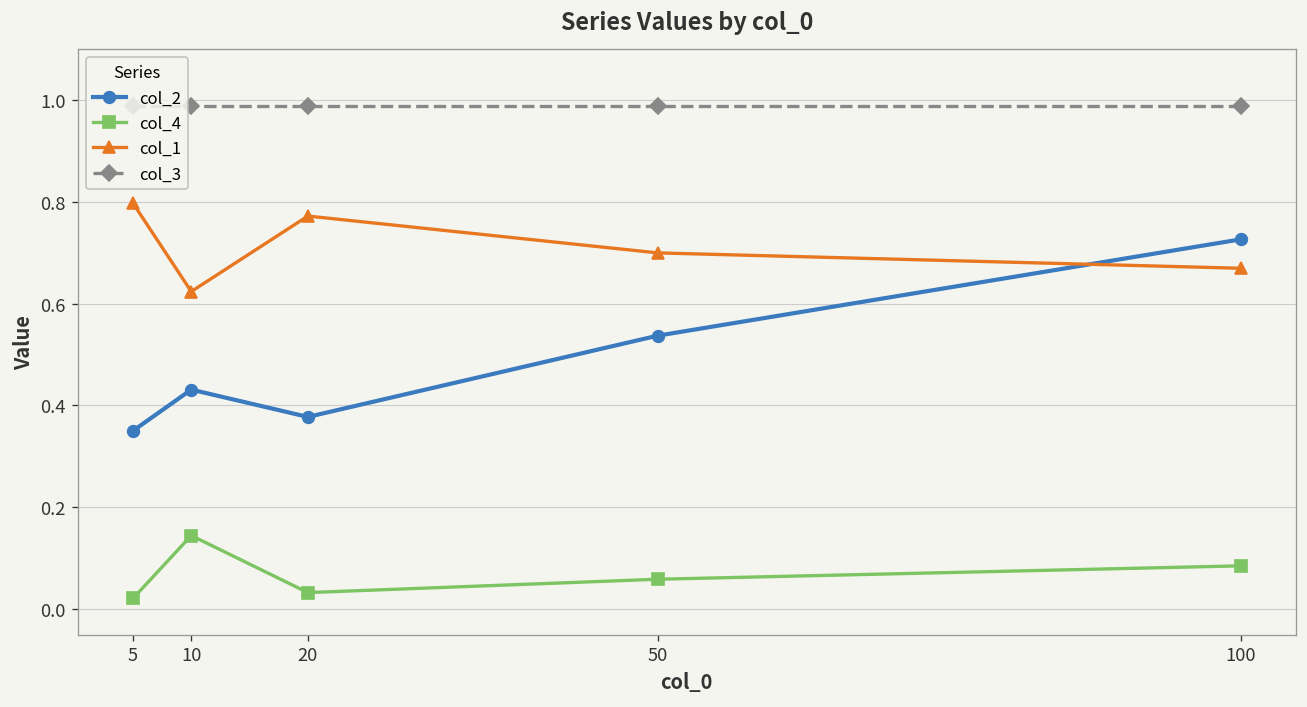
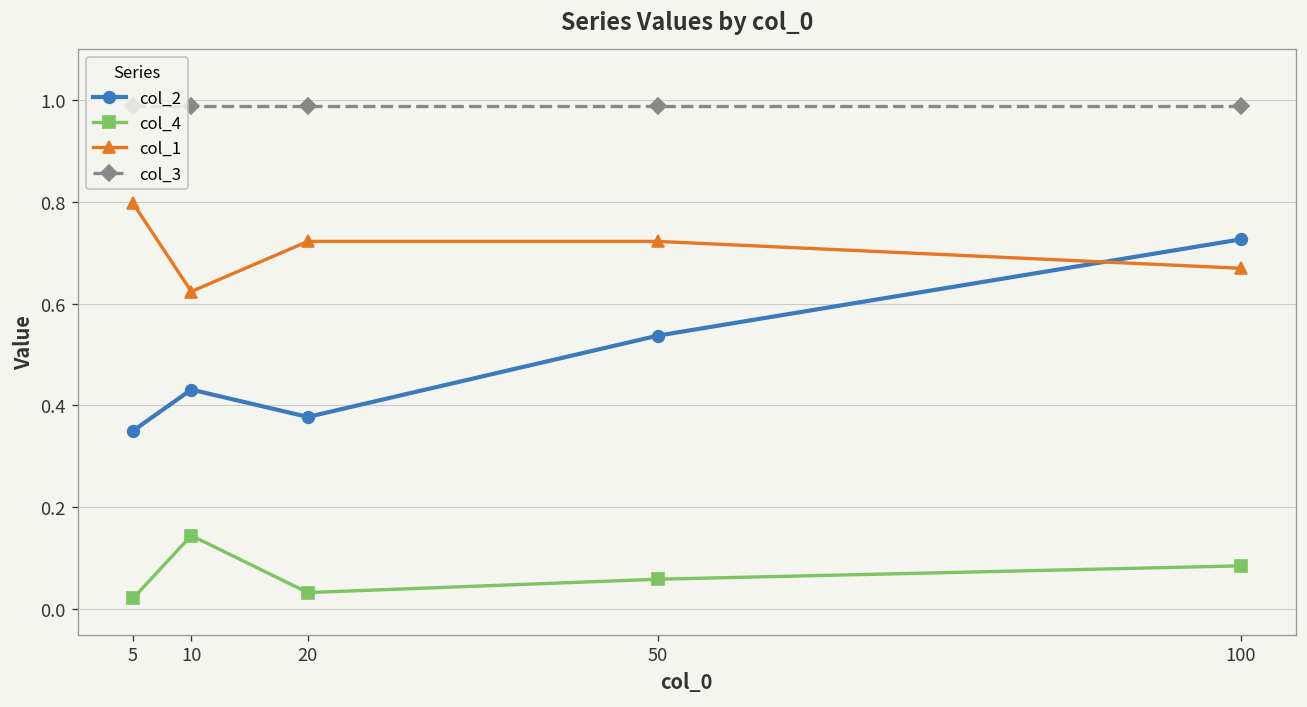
  {
    "col_2": {
      "5": 0.35,
      "10": 0.43,
      "20": 0.38,
      "50": 0.54,
      "100": 0.73
    },
    "col_4": {
      "5": 0.02,
      "10": 0.14,
      "20": 0.03,
      "50": 0.06,
      "100": 0.09
    },
    "col_1": {
      "5": 0.80,
      "10": 0.62,
-     "20": 0.77,
-     "50": 0.70,
+     "20": 0.72,
+     "50": 0.72,
      "100": 0.67
    },
    "col_3": {
      "10": 0.99,
      "20": 0.99,
      "50": 0.99,
      "100": 0.99
    }
  }
